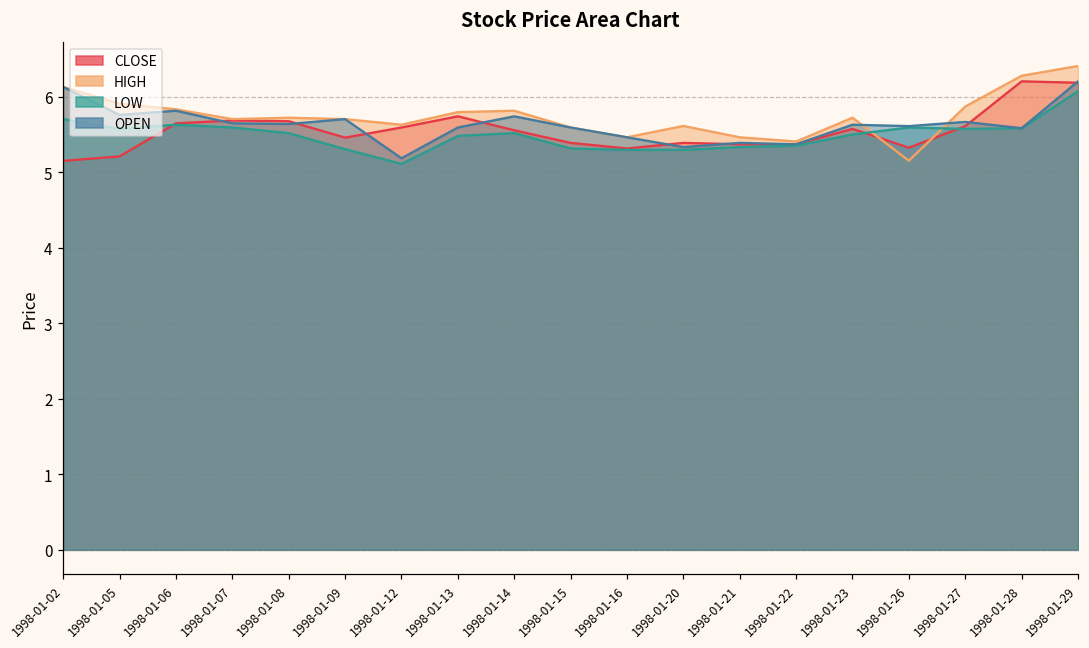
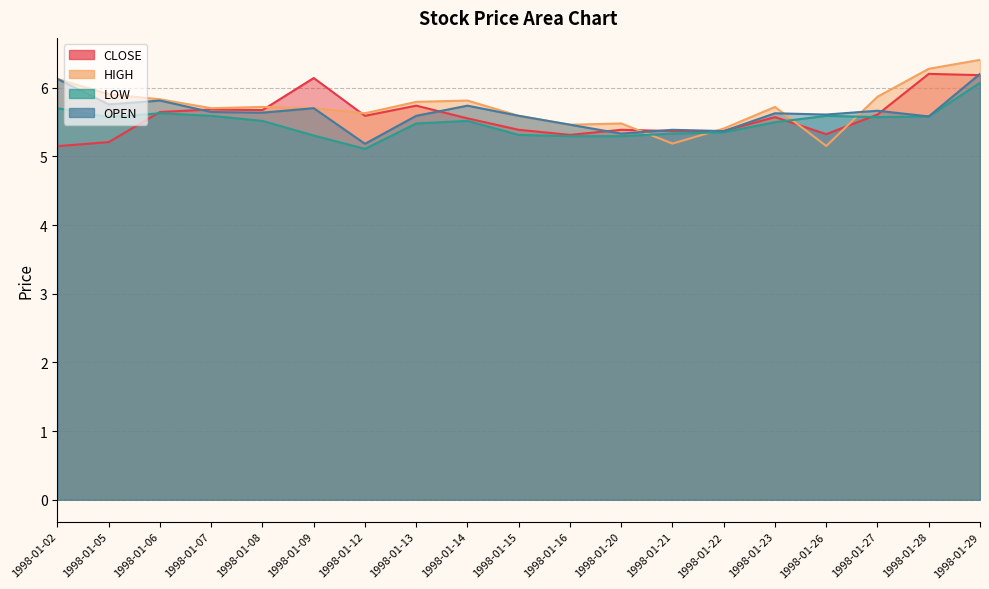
  {
    "CLOSE": {
      "1998-01-02": 5.2,
      "1998-01-05": 5.2,
-     "1998-01-09": 5.5,
+     "1998-01-09": 6.1,
      "1998-01-13": 5.7,
      "1998-01-15": 5.4,
      "1998-01-20": 5.4,
      "1998-01-23": 5.6,
      "1998-01-26": 5.3,
      "1998-01-27": 5.6,
      "1998-01-28": 6.2
    },
    "HIGH": {
      "1998-01-08": 5.7,
      "1998-01-13": 5.8,
      "1998-01-14": 5.8,
-     "1998-01-20": 5.6,
-     "1998-01-21": 5.5,
+     "1998-01-20": 5.5,
+     "1998-01-21": 5.2,
      "1998-01-22": 5.4,
      "1998-01-23": 5.7,
      "1998-01-26": 5.2,
      "1998-01-27": 5.9,
      "1998-01-28": 6.3,
      "1998-01-29": 6.4
    }
  }
